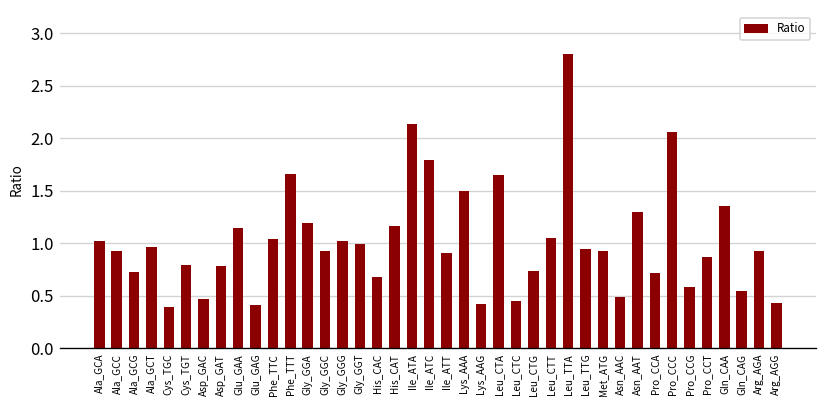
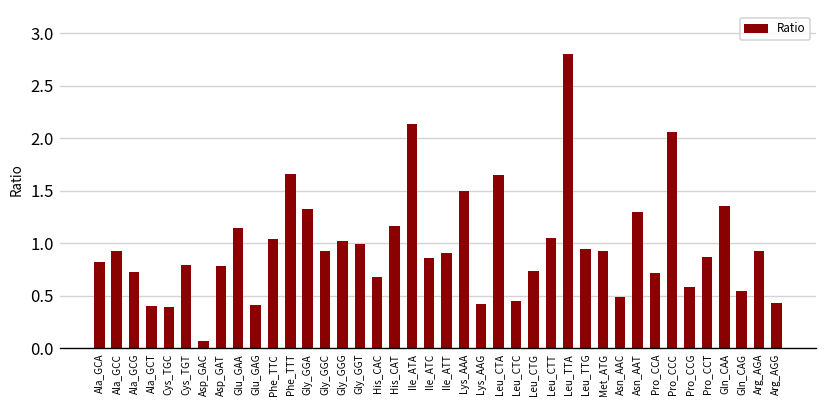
  {
-   "Ala_GCA": 1.0,
+   "Ala_GCA": 0.8,
    "Ala_GCC": 0.9,
    "Ala_GCG": 0.7,
-   "Ala_GCT": 1.0,
+   "Ala_GCT": 0.4,
    "Cys_TGC": 0.4,
    "Cys_TGT": 0.8,
-   "Asp_GAC": 0.5,
+   "Asp_GAC": 0.1,
    "Asp_GAT": 0.8,
    "Glu_GAA": 1.1,
    "Glu_GAG": 0.4,
    "Phe_TTC": 1.0,
    "Phe_TTT": 1.7,
-   "Gly_GGA": 1.2,
+   "Gly_GGA": 1.3,
    "Gly_GGC": 0.9,
    "Gly_GGG": 1.0,
    "Gly_GGT": 1.0,
    "His_CAC": 0.7,
    "His_CAT": 1.2,
    "Ile_ATA": 2.1,
-   "Ile_ATC": 1.8,
+   "Ile_ATC": 0.9,
    "Ile_ATT": 0.9,
    "Lys_AAA": 1.5,
    "Lys_AAG": 0.4,
    "Leu_CTA": 1.7,
    "Leu_CTC": 0.4,
    "Leu_CTG": 0.7,
    "Leu_CTT": 1.0,
    "Leu_TTA": 2.8,
    "Leu_TTG": 0.9,
    "Met_ATG": 0.9,
    "Asn_AAC": 0.5,
    "Asn_AAT": 1.3,
    "Pro_CCA": 0.7,
    "Pro_CCC": 2.1,
    "Pro_CCG": 0.6,
    "Pro_CCT": 0.9,
    "Gln_CAA": 1.4,
    "Gln_CAG": 0.5,
    "Arg_AGA": 0.9,
    "Arg_AGG": 0.4
  }
